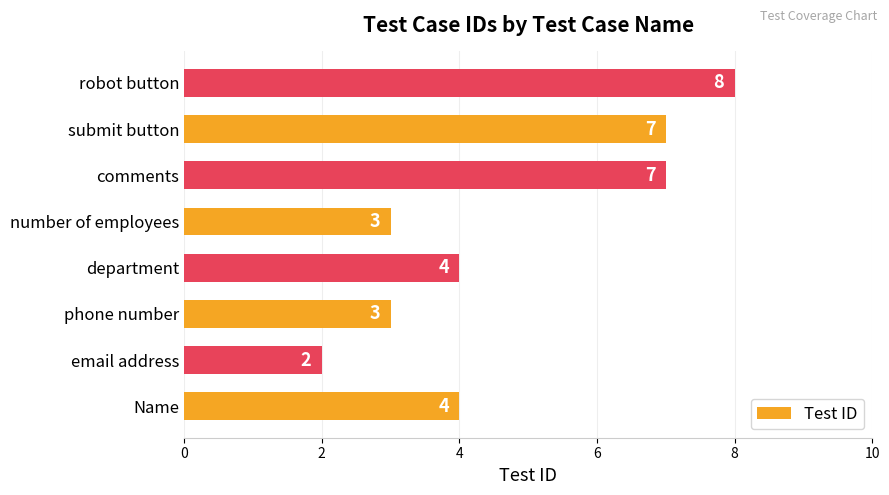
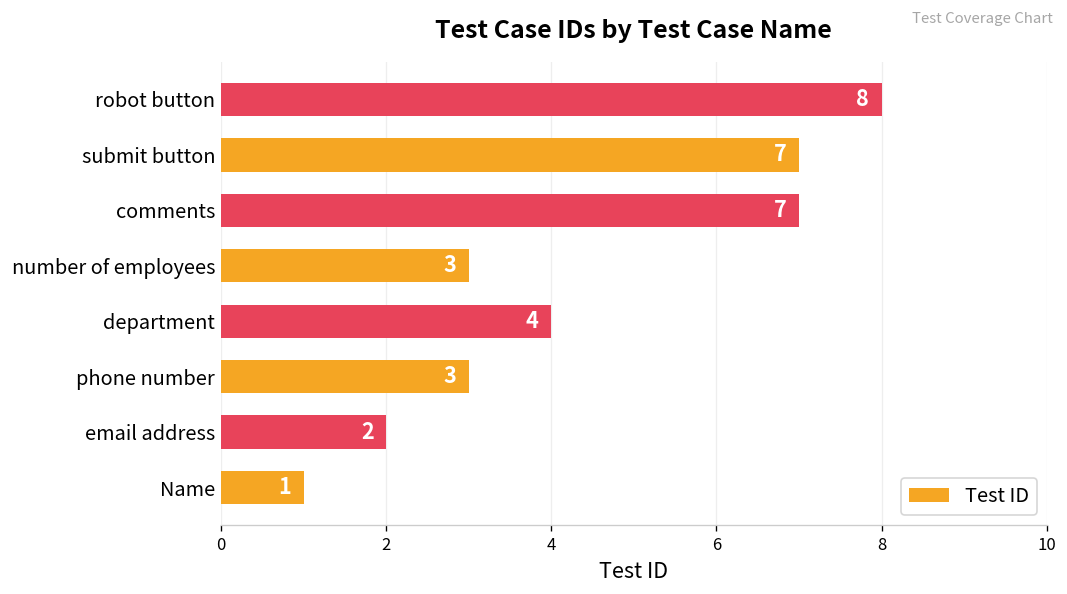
  {
    "robot button": 8,
    "submit button": 7,
    "comments": 7,
    "number of employees": 3,
    "department": 4,
    "phone number": 3,
    "email address": 2,
-   "Name": 4
+   "Name": 1
  }
